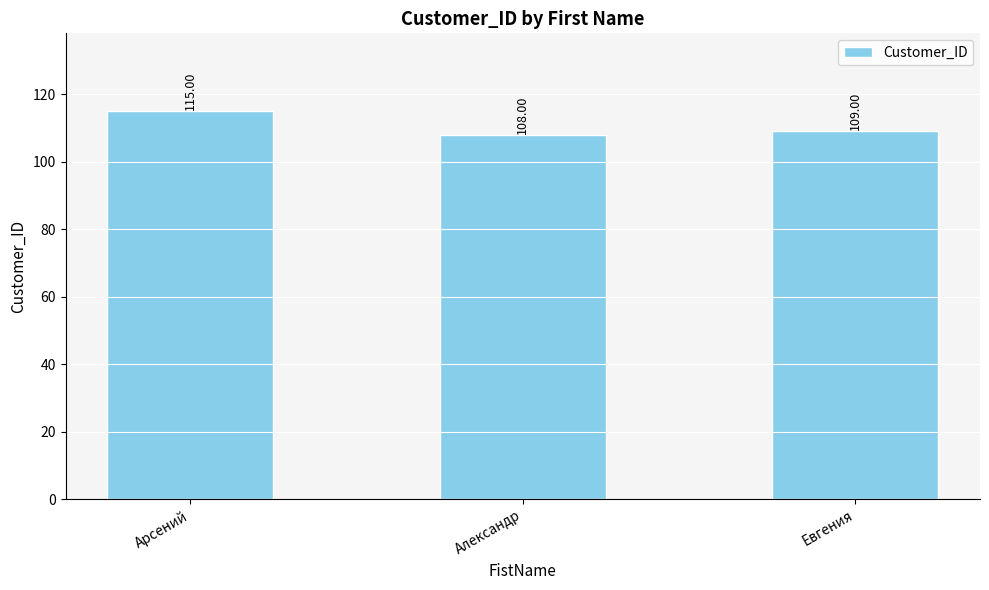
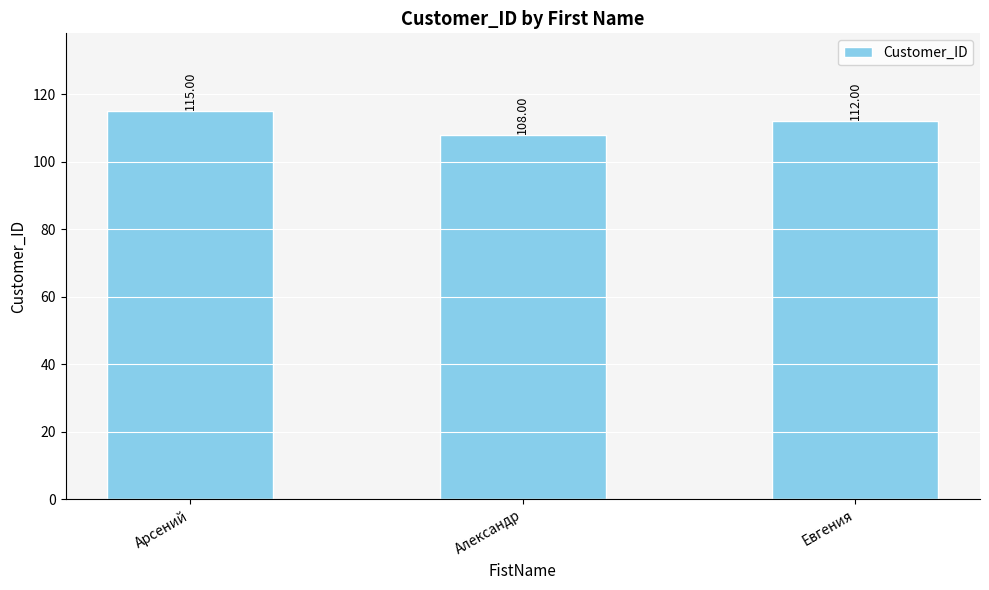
  {
    "Арсений": 115.00,
    "Александр": 108.00,
-   "Евгения": 109.00
+   "Евгения": 112.00
  }
